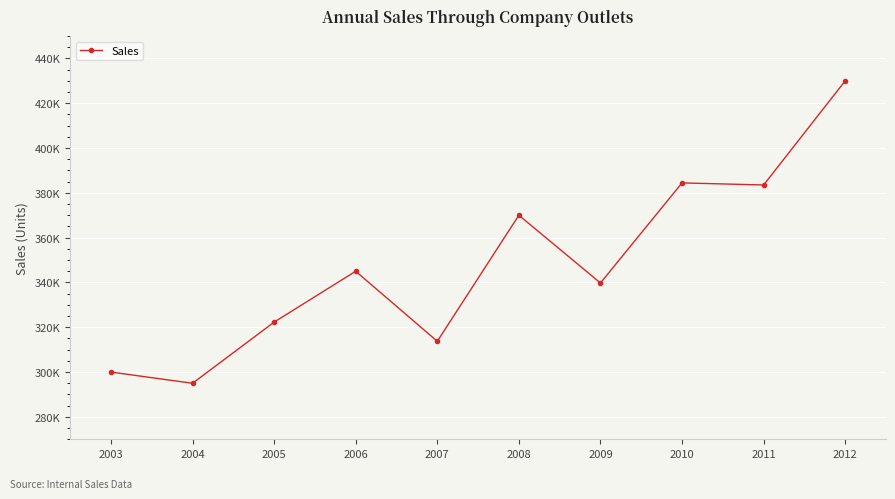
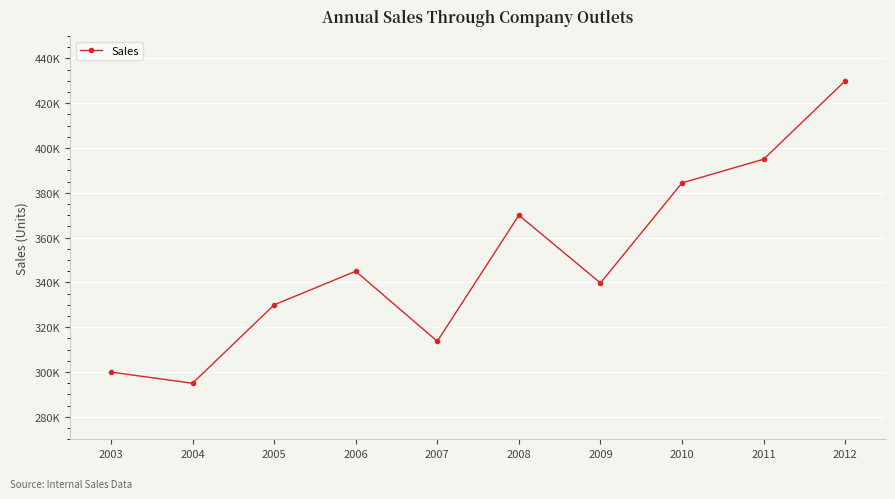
  {
    "2003": 300000,
    "2004": 295000,
-   "2005": 322000,
+   "2005": 330000,
    "2006": 345000,
    "2007": 314000,
    "2008": 370000,
    "2009": 340000,
    "2010": 384000,
-   "2011": 384000,
+   "2011": 395000,
    "2012": 430000
  }
